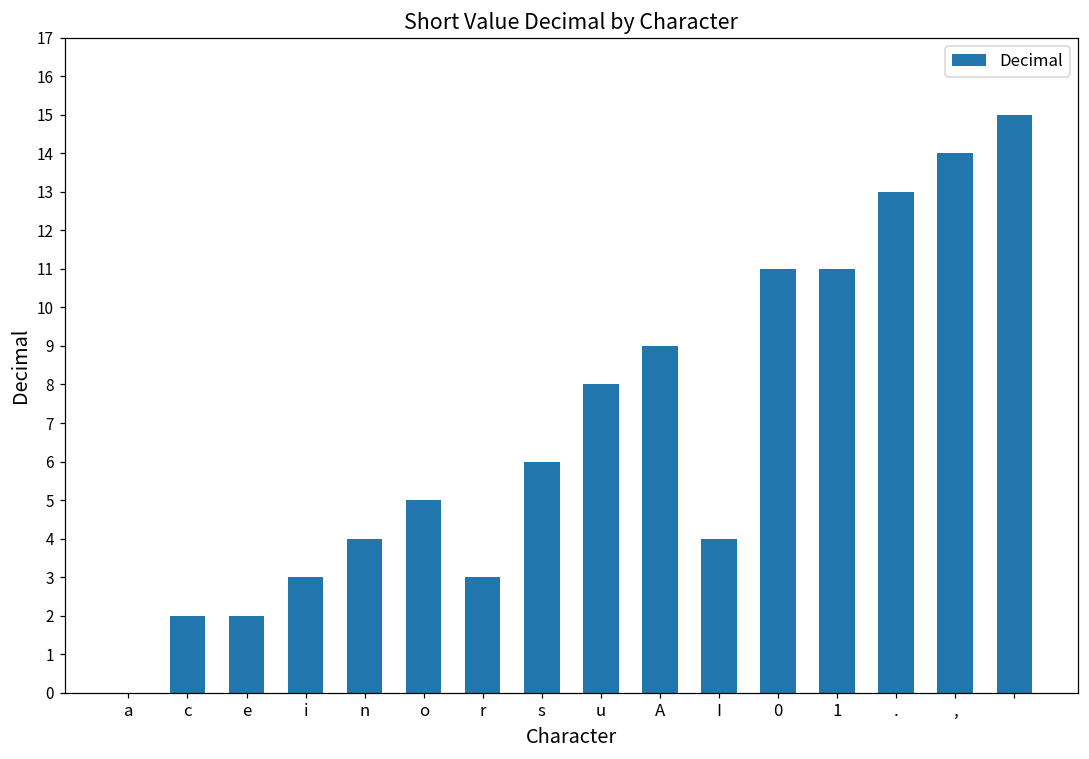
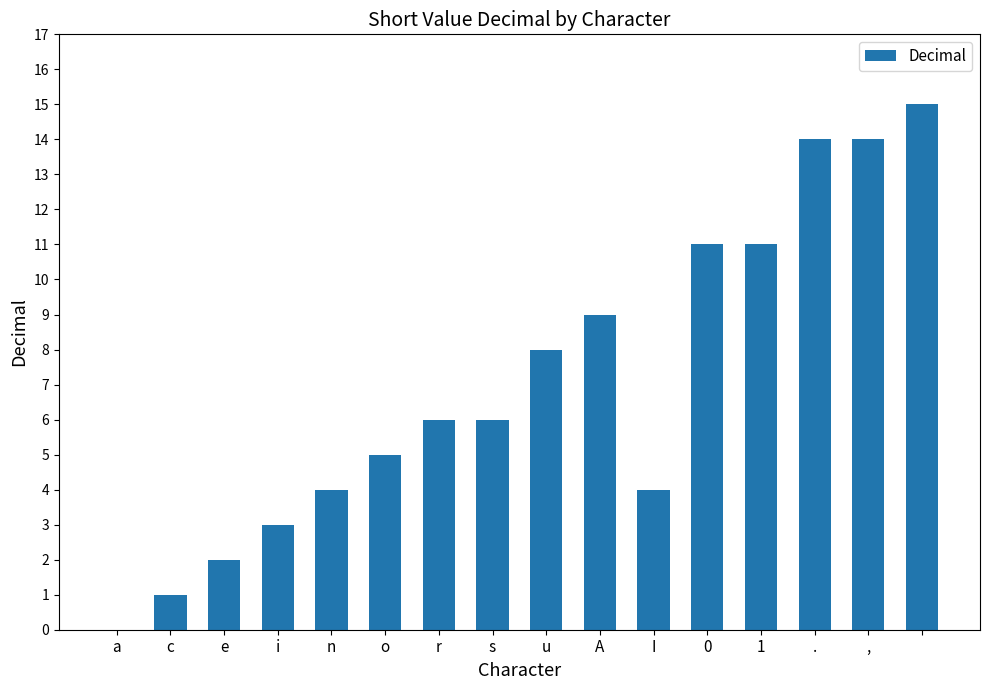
  {
    "a": 0,
-   "c": 2,
+   "c": 1,
    "e": 2,
    "i": 3,
    "n": 4,
    "o": 5,
-   "r": 3,
+   "r": 6,
    "s": 6,
    "u": 8,
    "A": 9,
    "I": 4,
    "0": 11,
    "1": 11,
-   ".": 13,
+   ".": 14,
    ",": 14
  }
